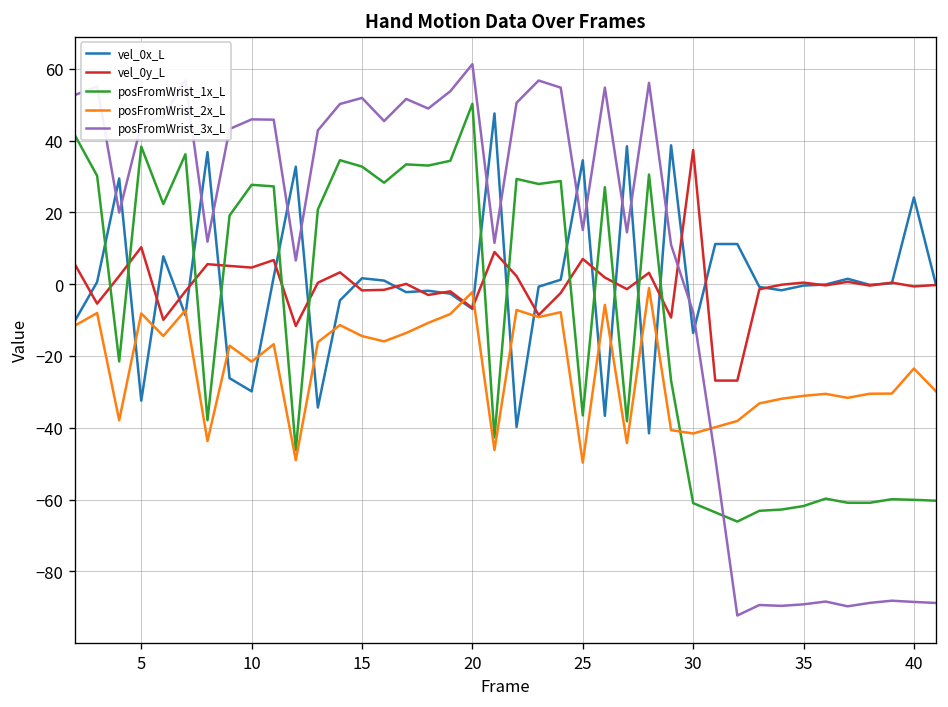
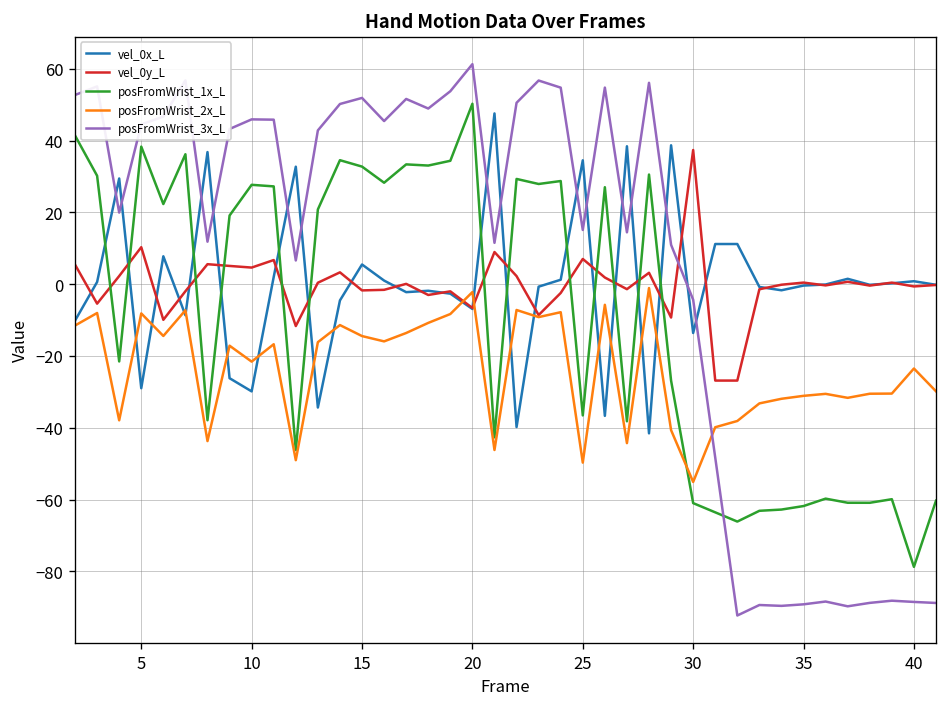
  {
    "vel_0x_L": {
-     "5": -32,
+     "5": -29,
      "10": -30,
-     "15": 2,
+     "15": 5,
      "25": 34,
      "30": -14,
-     "40": 24
+     "40": 1
    },
    "vel_0y_L": {
      "5": 10,
      "10": 5,
      "15": -2,
      "25": 7,
      "30": 37,
      "40": -1
    },
    "posFromWrist_1x_L": {
      "5": 38,
      "10": 28,
      "15": 33,
      "20": 50,
      "25": -37,
      "30": -61,
      "35": -62,
-     "40": -60
+     "40": -79
    },
    "posFromWrist_2x_L": {
      "5": -8,
      "10": -22,
      "15": -14,
      "20": -2,
      "25": -50,
-     "30": -42,
+     "30": -55,
      "35": -31,
      "40": -23
    },
    "posFromWrist_3x_L": {
      "10": 46,
      "15": 52,
      "20": 61,
      "25": 15,
-     "30": -8,
+     "30": -4,
      "35": -89,
      "40": -89
    }
  }
